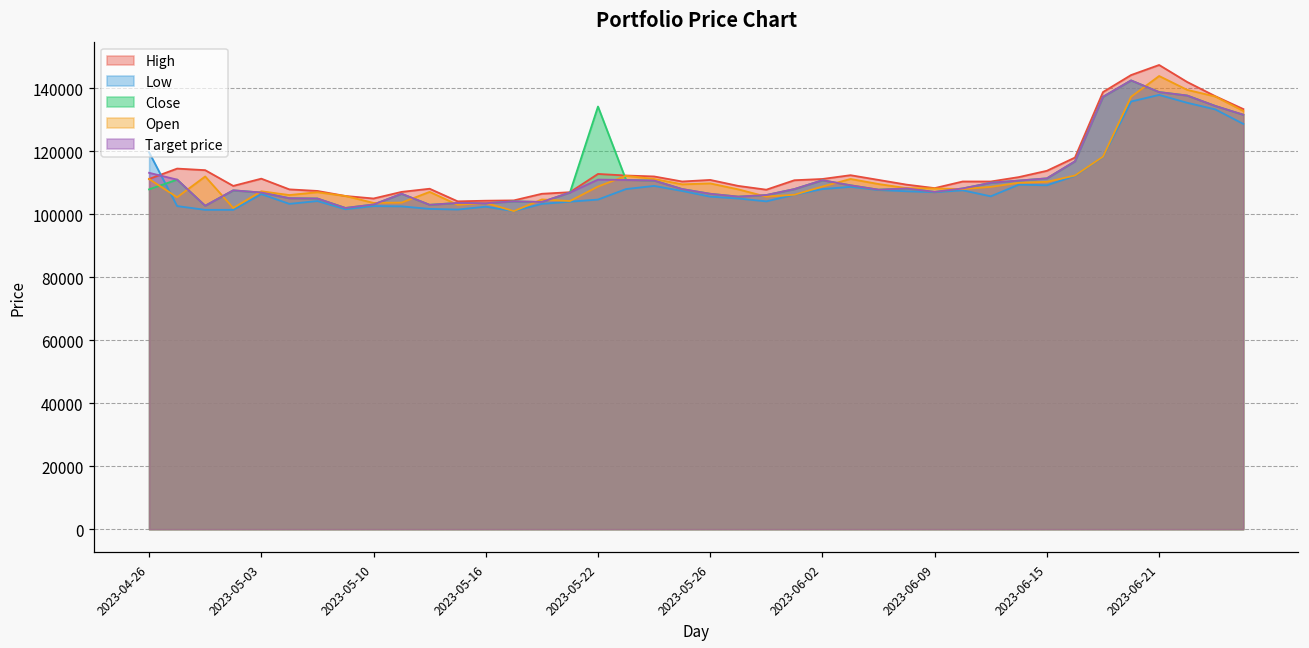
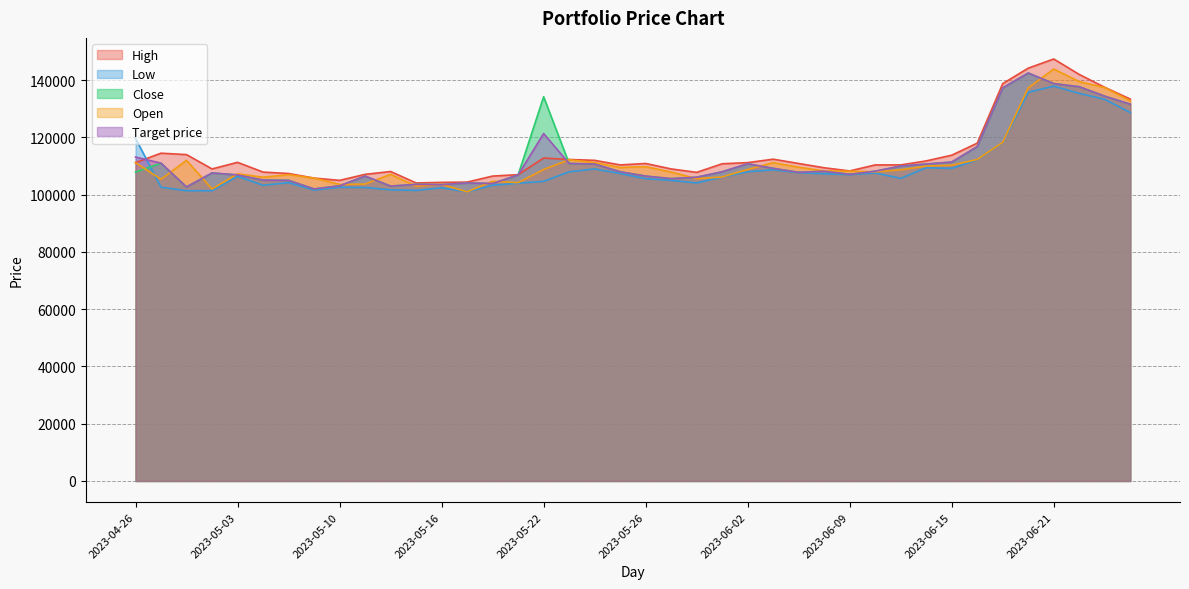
  {
    "Low": {
      "2023-05-16": 102000,
      "2023-05-22": 105000,
      "2023-05-26": 106000,
      "2023-06-15": 109000,
      "2023-06-21": 138000
    },
    "Close": {
      "2023-04-26": 108000,
      "2023-05-22": 134000
    },
    "Target price": {
      "2023-04-26": 113000,
-     "2023-05-22": 111000
+     "2023-05-22": 121000
    }
  }
